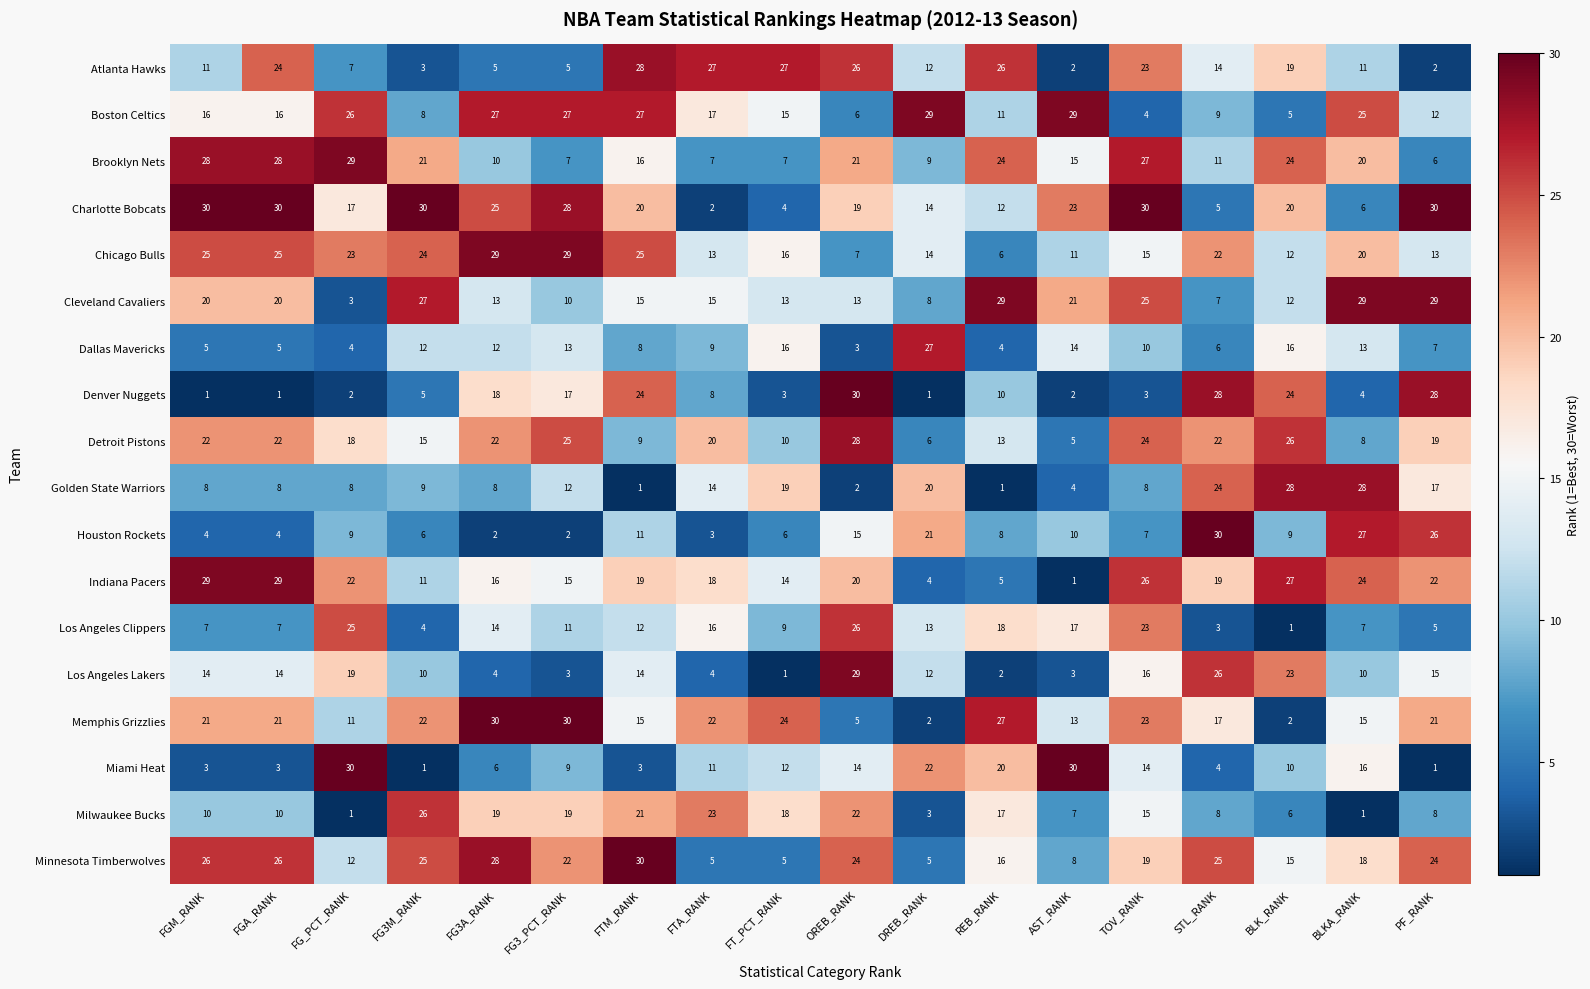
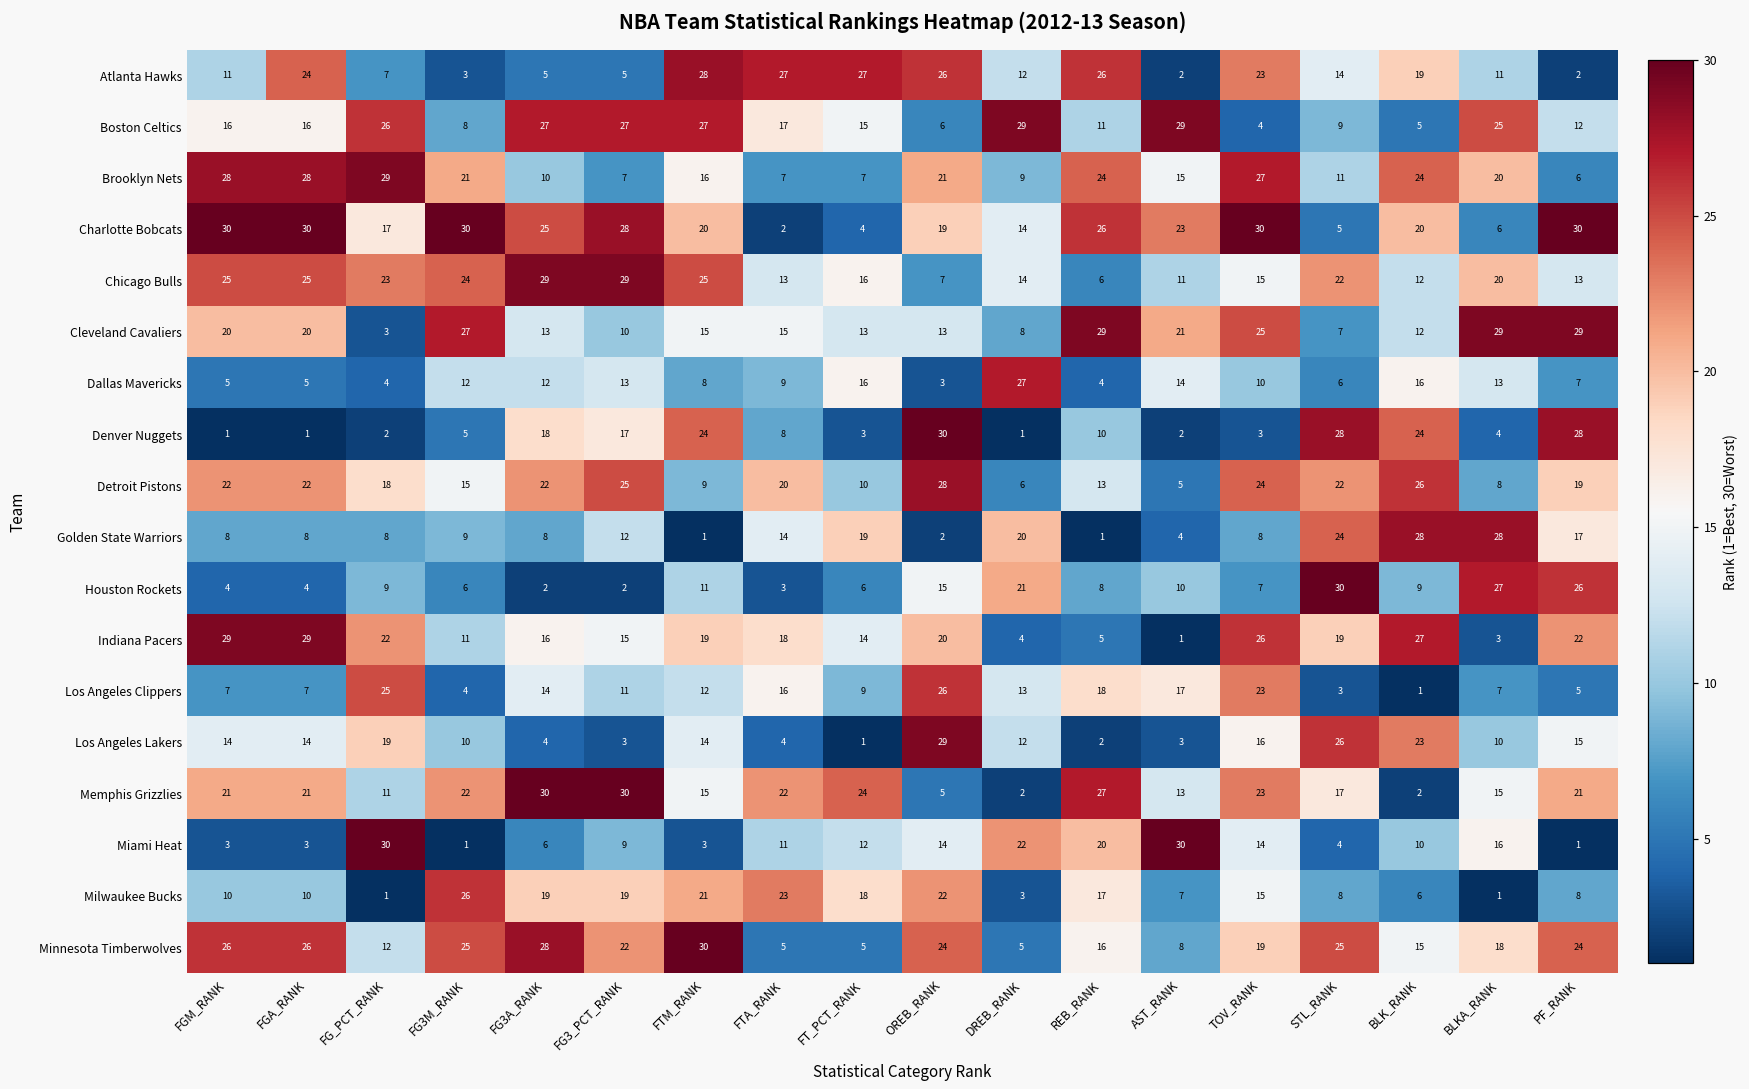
  {
    "Charlotte Bobcats": {
      "FGM_RANK": 30,
      "FGA_RANK": 30,
      "FG_PCT_RANK": 17,
      "FG3M_RANK": 30,
      "FG3A_RANK": 25,
      "FG3_PCT_RANK": 28,
      "FTM_RANK": 20,
      "FTA_RANK": 2,
      "FT_PCT_RANK": 4,
      "OREB_RANK": 19,
      "DREB_RANK": 14,
-     "REB_RANK": 12,
+     "REB_RANK": 26,
      "AST_RANK": 23,
      "TOV_RANK": 30,
      "STL_RANK": 5,
      "BLK_RANK": 20,
      "BLKA_RANK": 6,
      "PF_RANK": 30
    },
    "Indiana Pacers": {
      "FGM_RANK": 29,
      "FGA_RANK": 29,
      "FG_PCT_RANK": 22,
      "FG3M_RANK": 11,
      "FG3A_RANK": 16,
      "FG3_PCT_RANK": 15,
      "FTM_RANK": 19,
      "FTA_RANK": 18,
      "FT_PCT_RANK": 14,
      "OREB_RANK": 20,
      "DREB_RANK": 4,
      "REB_RANK": 5,
      "AST_RANK": 1,
      "TOV_RANK": 26,
      "STL_RANK": 19,
      "BLK_RANK": 27,
-     "BLKA_RANK": 24,
+     "BLKA_RANK": 3,
      "PF_RANK": 22
    }
  }
